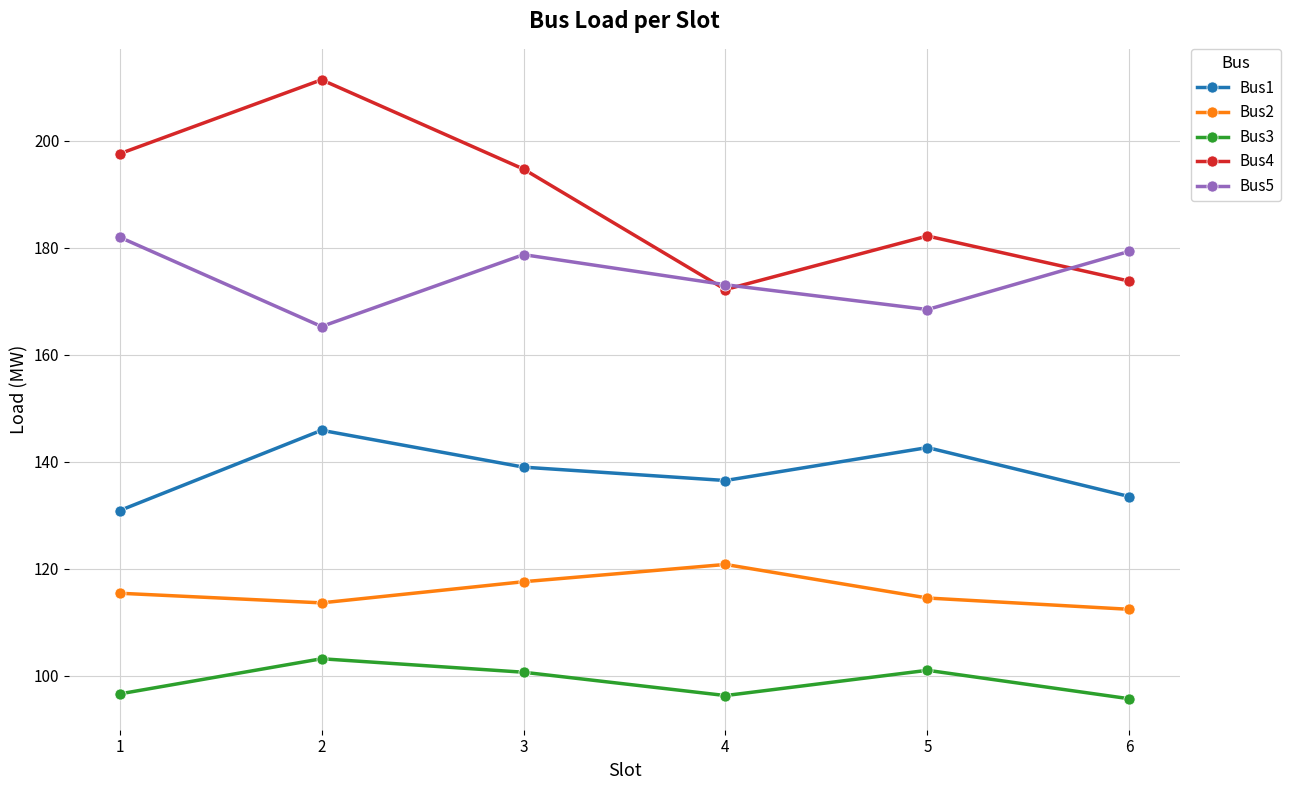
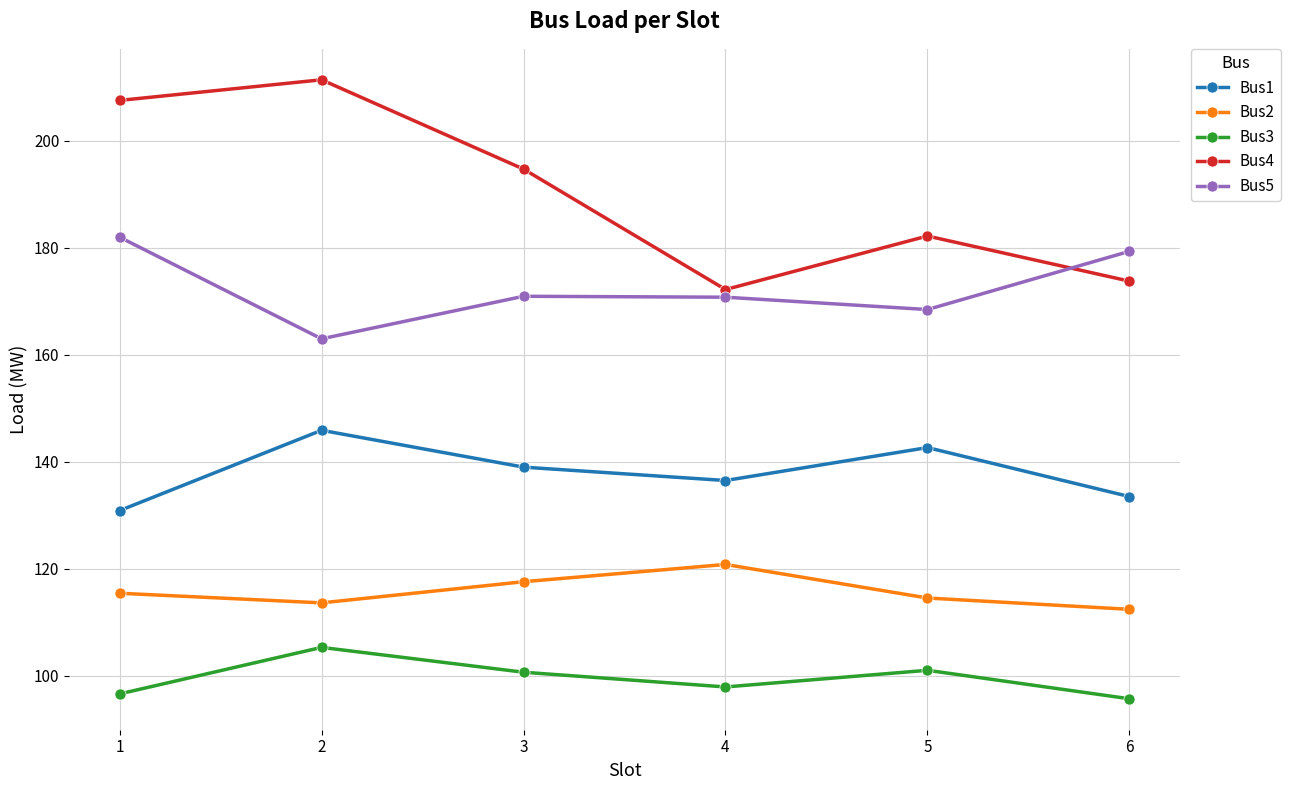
  {
    "Bus1": {
      "1": 131,
      "2": 146,
      "3": 139,
      "4": 136,
      "5": 143,
      "6": 133
    },
    "Bus2": {
      "1": 115,
      "2": 114,
      "3": 118,
      "4": 121,
      "5": 115,
      "6": 112
    },
    "Bus3": {
      "1": 97,
-     "2": 103,
+     "2": 105,
      "3": 101,
-     "4": 96,
+     "4": 98,
      "5": 101,
      "6": 96
    },
    "Bus4": {
-     "1": 198,
+     "1": 208,
      "2": 211,
      "3": 195,
      "4": 172,
      "5": 182,
      "6": 174
    },
    "Bus5": {
      "1": 182,
-     "2": 165,
-     "3": 179,
-     "4": 173,
+     "2": 163,
+     "3": 171,
+     "4": 171,
      "5": 168,
      "6": 179
    }
  }
